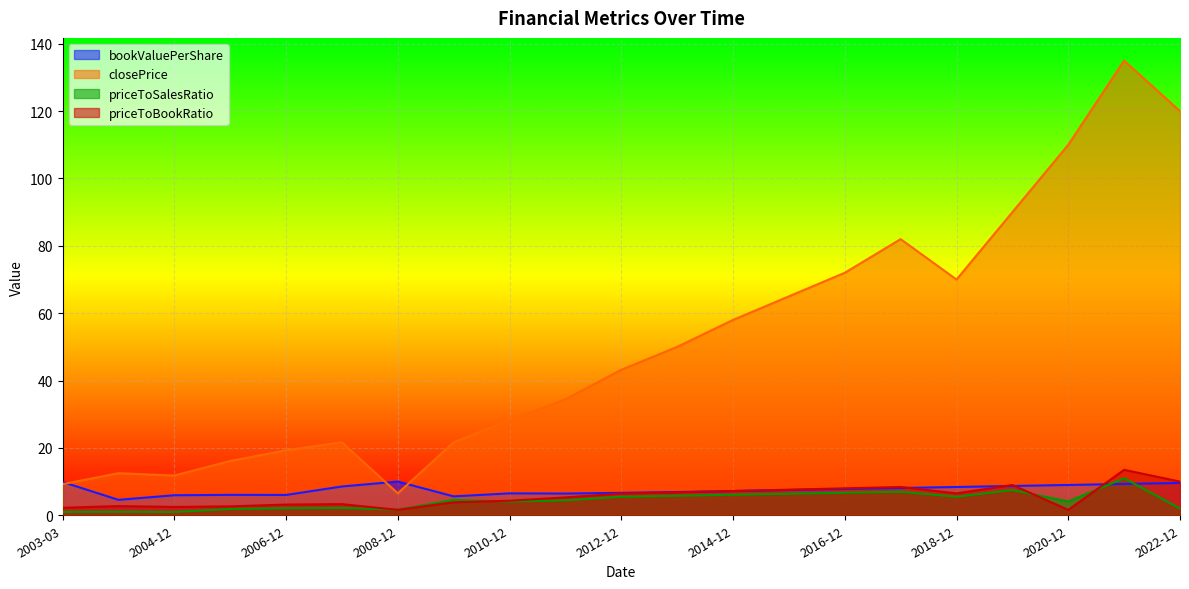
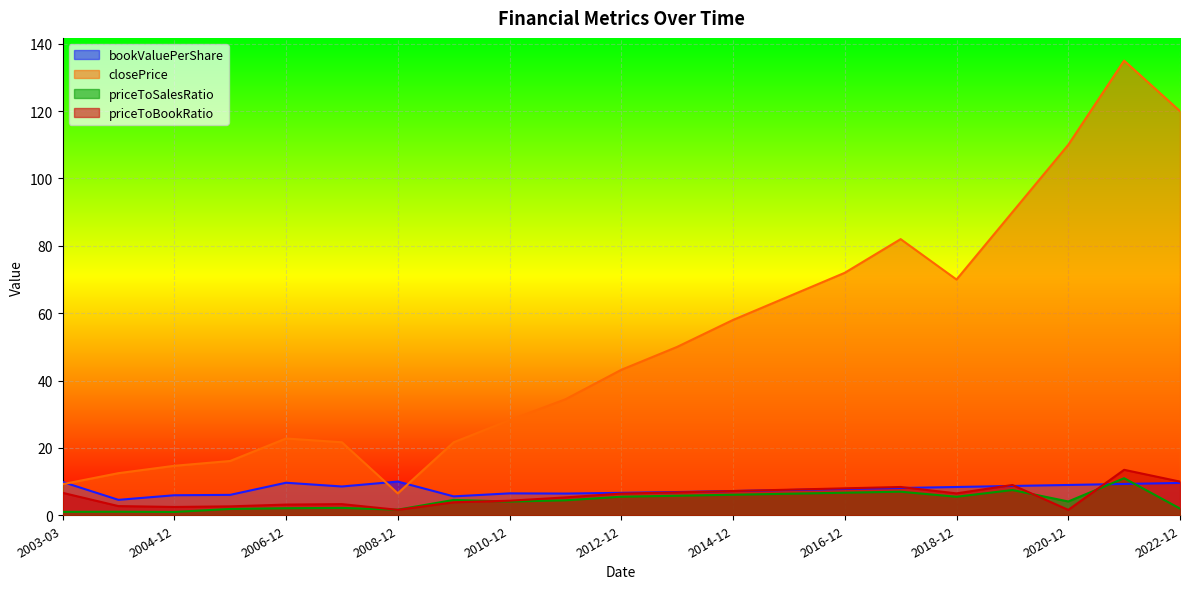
  {
    "bookValuePerShare": {
      "2004-12": 6,
-     "2006-12": 6,
+     "2006-12": 10,
      "2008-12": 10,
      "2010-12": 7,
      "2018-12": 8,
      "2020-12": 9
    },
    "closePrice": {
-     "2004-12": 12,
-     "2006-12": 19,
+     "2004-12": 15,
+     "2006-12": 23,
      "2008-12": 7,
      "2010-12": 28,
      "2012-12": 43,
      "2014-12": 58,
      "2016-12": 72,
      "2018-12": 70,
      "2020-12": 110,
      "2022-12": 120
    },
    "priceToSalesRatio": {
      "2003-03": 1,
      "2004-12": 1,
      "2006-12": 2,
      "2012-12": 6,
      "2014-12": 6,
      "2016-12": 7,
      "2018-12": 6,
      "2020-12": 4,
      "2022-12": 2
    },
    "priceToBookRatio": {
-     "2003-03": 2,
+     "2003-03": 7,
      "2004-12": 2,
      "2006-12": 3,
      "2018-12": 7,
      "2020-12": 2
    }
  }
